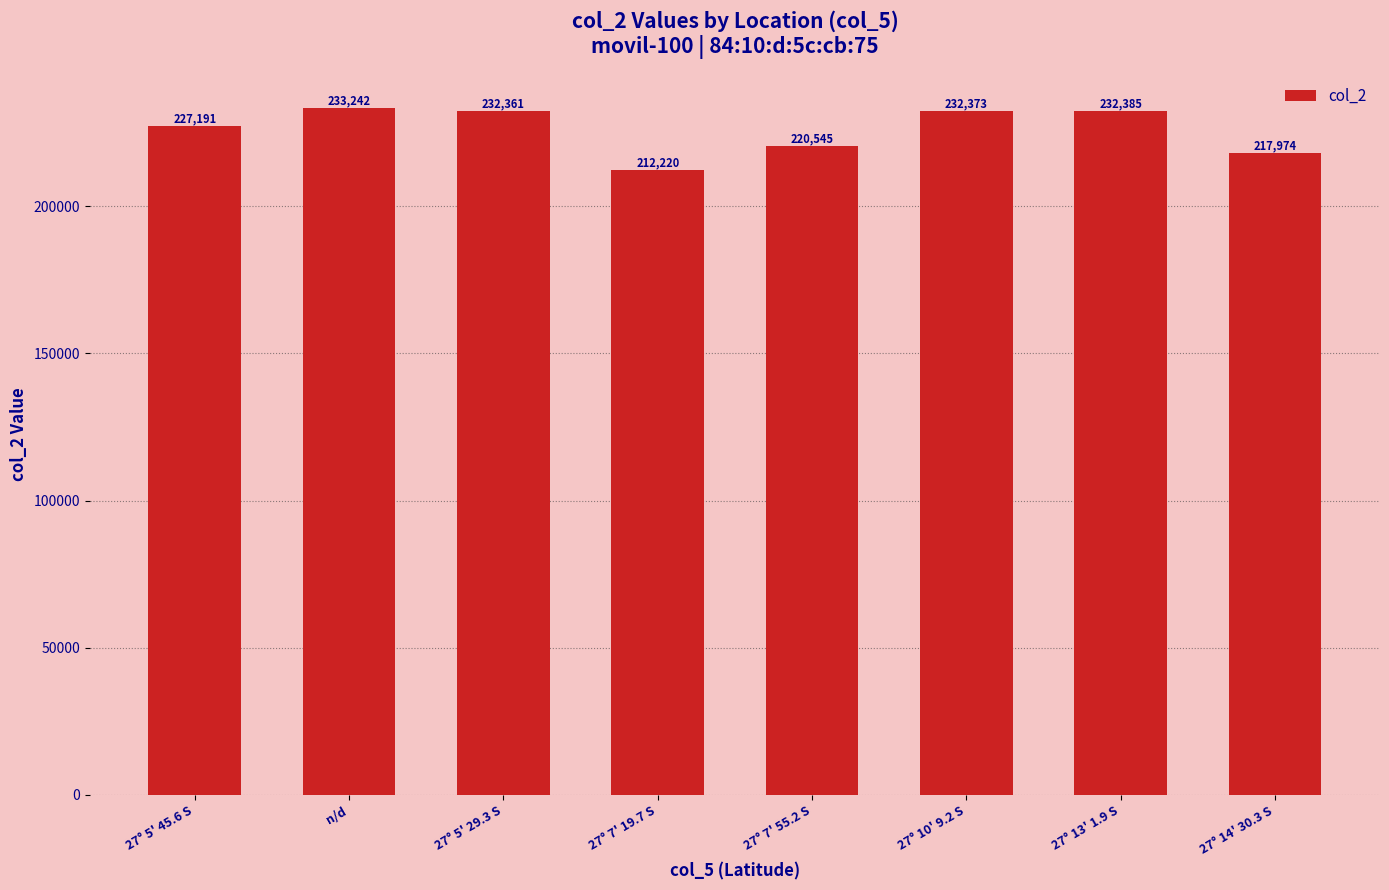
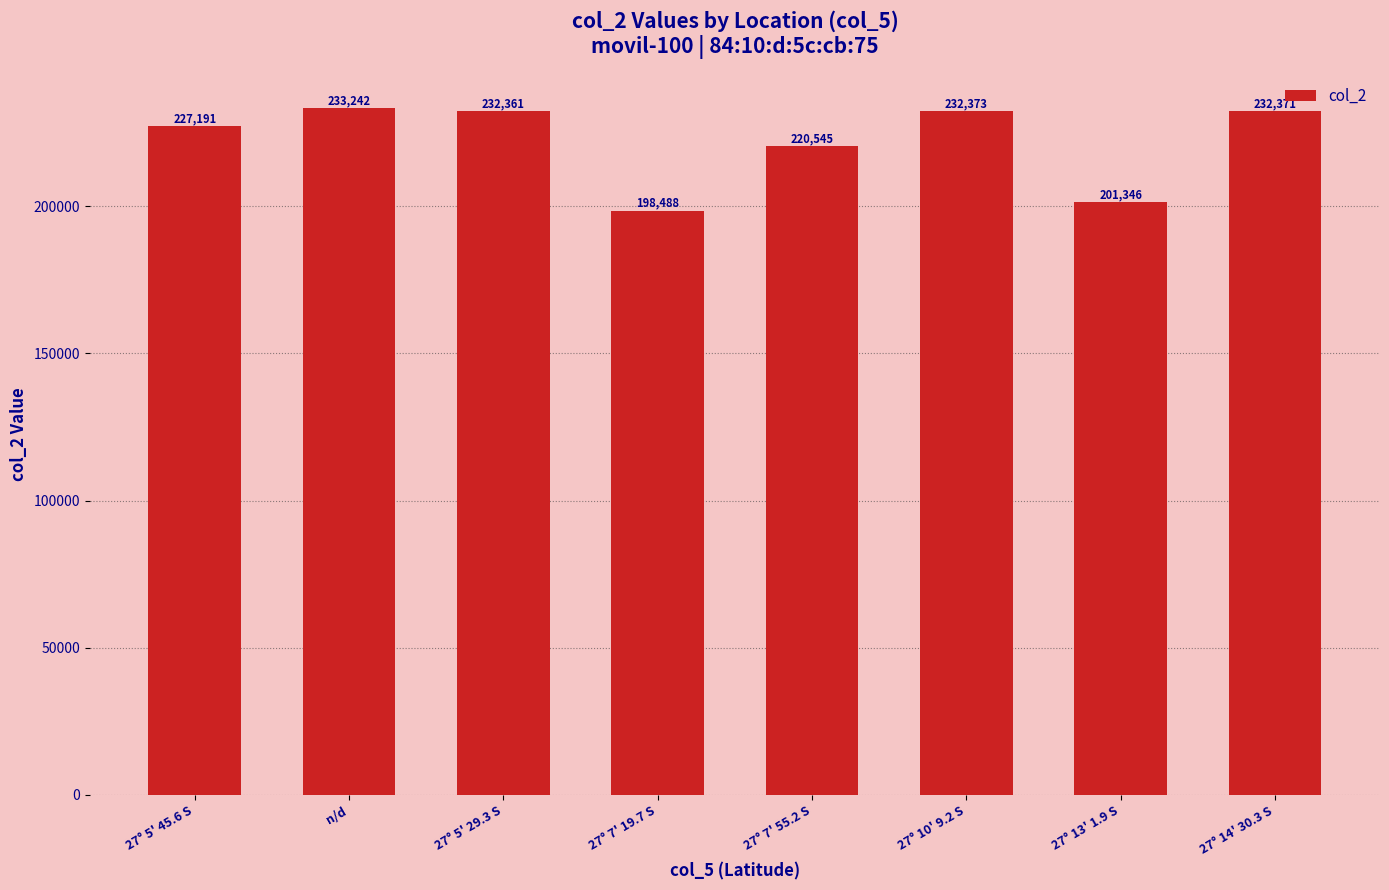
  {
    "27° 5' 45.6 S": "227,191",
    "n/d": "233,242",
    "27° 5' 29.3 S": "232,361",
-   "27° 7' 19.7 S": "212,220",
+   "27° 7' 19.7 S": "198,488",
    "27° 7' 55.2 S": "220,545",
    "27° 10' 9.2 S": "232,373",
-   "27° 13' 1.9 S": "232,385",
-   "27° 14' 30.3 S": "217,974"
+   "27° 13' 1.9 S": "201,346",
+   "27° 14' 30.3 S": "232,371"
  }
